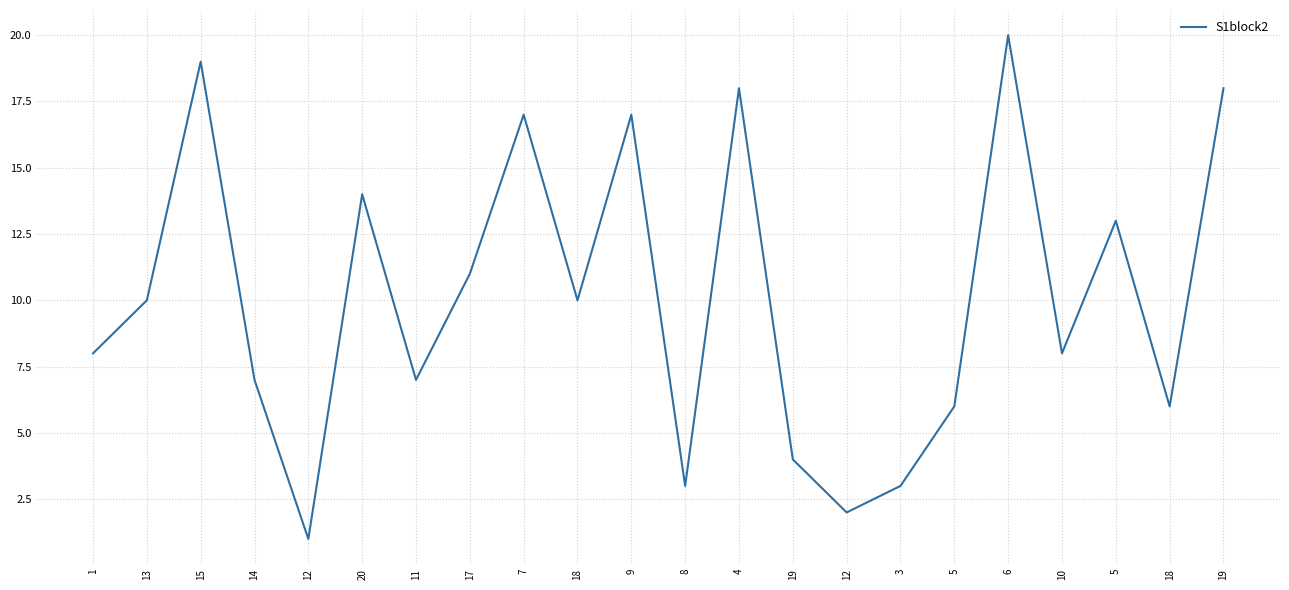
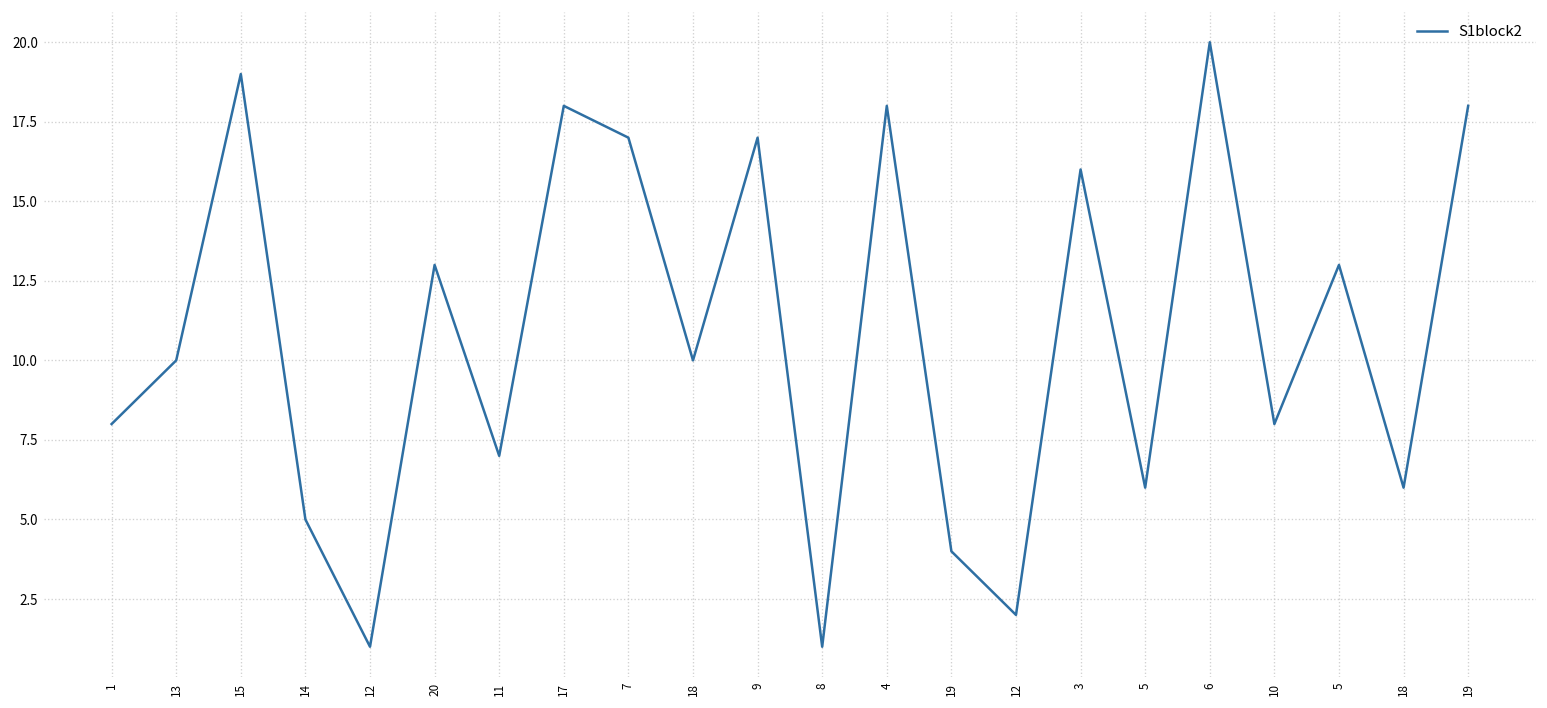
  {
    "1": 8,
    "13": 10,
    "15": 19,
-   "14": 7,
-   "20": 14,
+   "14": 5,
+   "20": 13,
    "11": 7,
-   "17": 11,
+   "17": 18,
    "7": 17,
    "9": 17,
-   "8": 3,
+   "8": 1,
    "4": 18,
-   "3": 3,
+   "3": 16,
    "6": 20,
    "10": 8
  }
